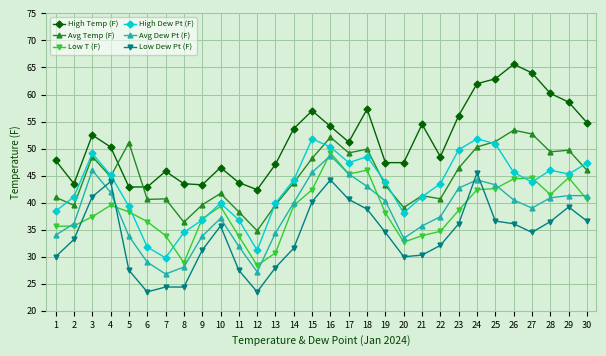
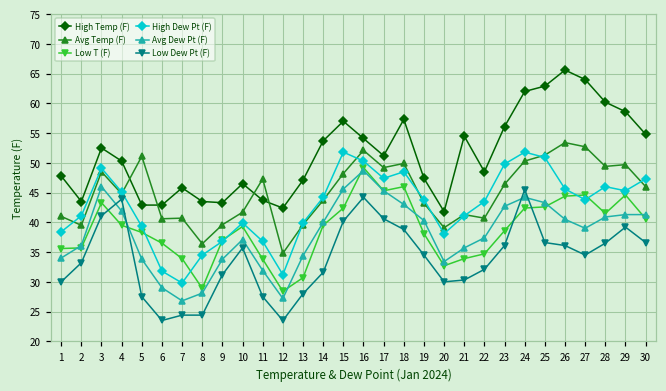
  {
    "High Temp (F)": {
      "1": 48,
      "2": 44,
      "3": 53,
      "4": 50,
      "5": 43,
      "6": 43,
      "7": 46,
      "8": 44,
      "9": 43,
      "10": 47,
      "11": 44,
      "12": 42,
      "13": 47,
      "14": 54,
      "15": 57,
      "16": 54,
      "17": 51,
      "18": 57,
      "19": 47,
-     "20": 47,
+     "20": 42,
      "21": 55,
      "22": 49,
      "23": 56,
      "24": 62,
      "25": 63,
      "26": 66,
      "27": 64,
      "28": 60,
      "29": 59,
      "30": 55
    },
    "Avg Temp (F)": {
      "1": 41,
      "2": 40,
      "3": 49,
      "5": 51,
      "6": 41,
      "7": 41,
      "8": 36,
      "9": 40,
      "10": 42,
-     "11": 38,
+     "11": 47,
      "12": 35,
      "14": 44,
      "15": 48,
      "16": 52,
      "17": 49,
      "18": 50,
      "19": 43,
      "20": 39,
      "22": 41,
      "23": 46,
      "24": 50,
      "26": 53,
      "27": 53,
      "28": 49,
      "29": 50,
      "30": 46
    },
    "Low T (F)": {
      "1": 36,
-     "3": 37,
+     "3": 43,
      "4": 40,
      "5": 38,
      "6": 37,
      "7": 34,
      "8": 29,
      "10": 39,
      "11": 34,
      "12": 28,
      "13": 31,
      "14": 40,
      "15": 42,
      "16": 49,
      "18": 46,
      "19": 38,
      "20": 33,
      "21": 34,
      "22": 35,
      "23": 39,
      "24": 42,
      "25": 43,
      "26": 44,
      "27": 45,
      "28": 42,
      "29": 45,
      "30": 41
    },
    "Low Dew Pt (F)": {
      "1": 30,
      "2": 33,
      "3": 41,
      "4": 44,
      "5": 28,
      "6": 24,
      "7": 24,
      "8": 24,
      "9": 31,
      "10": 36,
      "11": 28,
      "12": 24,
      "13": 28,
      "14": 32,
      "15": 40,
      "16": 44,
      "17": 41,
      "18": 39,
      "19": 35,
      "20": 30,
      "21": 30,
      "22": 32,
      "23": 36,
      "24": 46,
      "25": 37,
      "26": 36,
      "27": 35,
      "28": 37,
      "29": 39,
      "30": 37
    }
  }
